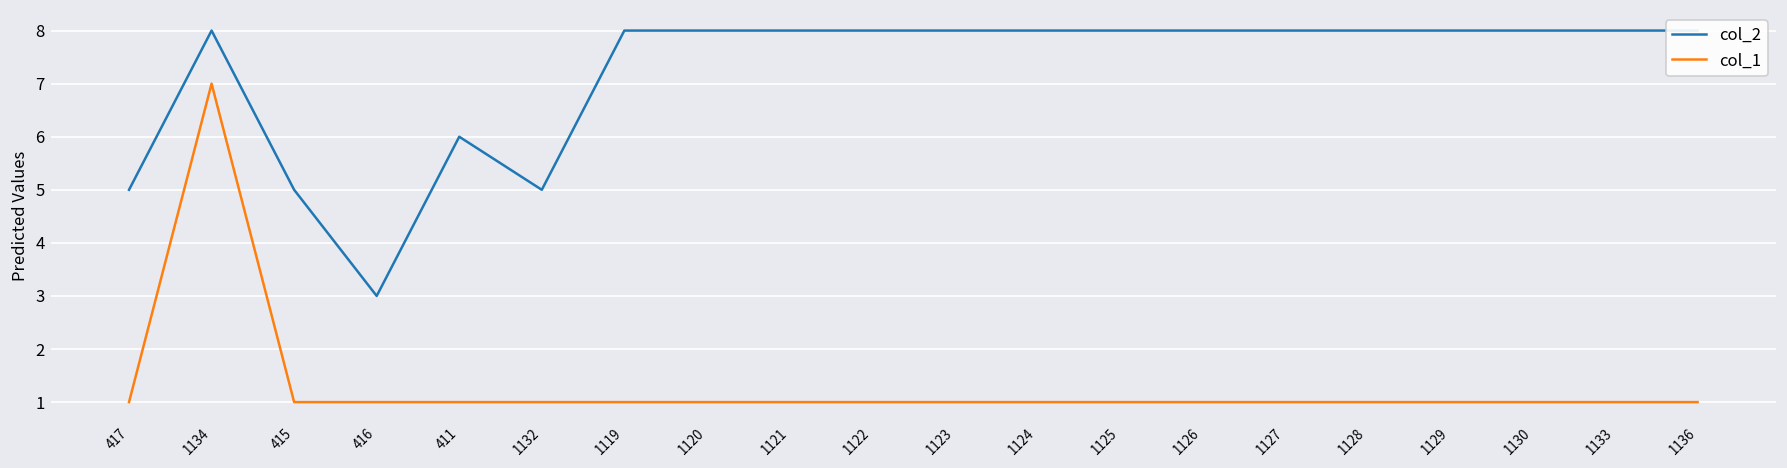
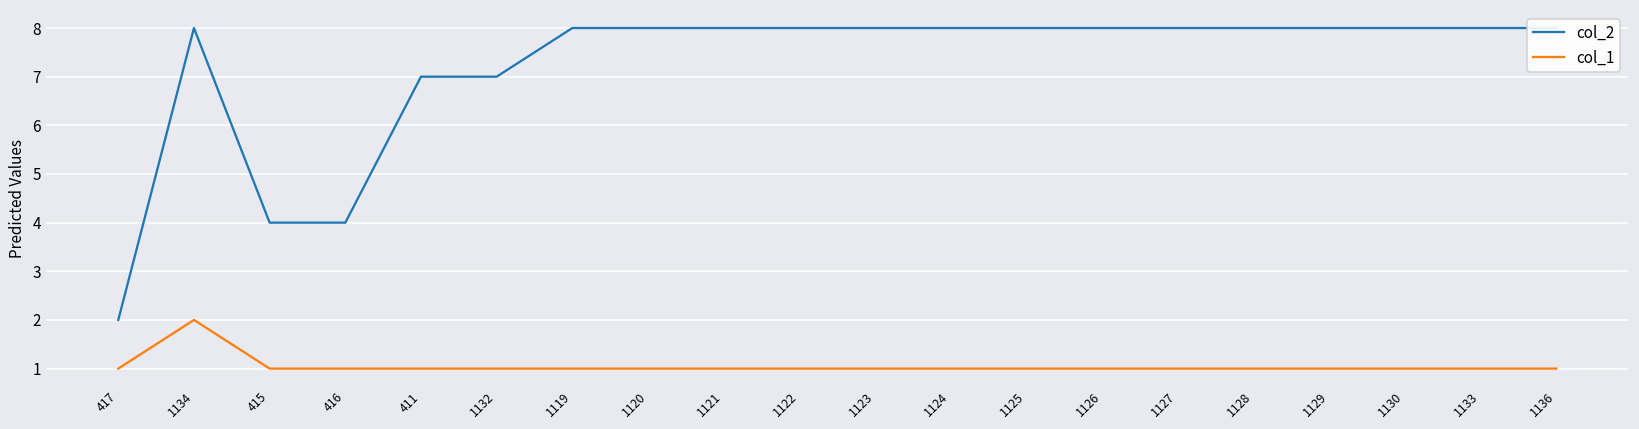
  {
    "col_2": {
-     "417": 5,
+     "417": 2,
      "1134": 8,
-     "415": 5,
-     "416": 3,
-     "411": 6,
-     "1132": 5,
+     "415": 4,
+     "416": 4,
+     "411": 7,
+     "1132": 7,
      "1119": 8,
      "1120": 8,
      "1121": 8,
      "1122": 8,
      "1123": 8,
      "1124": 8,
      "1125": 8,
      "1126": 8,
      "1127": 8,
      "1128": 8,
      "1129": 8,
      "1130": 8,
      "1133": 8
    },
    "col_1": {
      "417": 1,
-     "1134": 7,
+     "1134": 2,
      "415": 1,
      "416": 1,
      "411": 1,
      "1132": 1,
      "1119": 1,
      "1120": 1,
      "1121": 1,
      "1122": 1,
      "1123": 1,
      "1124": 1,
      "1125": 1,
      "1126": 1,
      "1127": 1,
      "1128": 1,
      "1129": 1,
      "1130": 1,
      "1133": 1,
      "1136": 1
    }
  }
